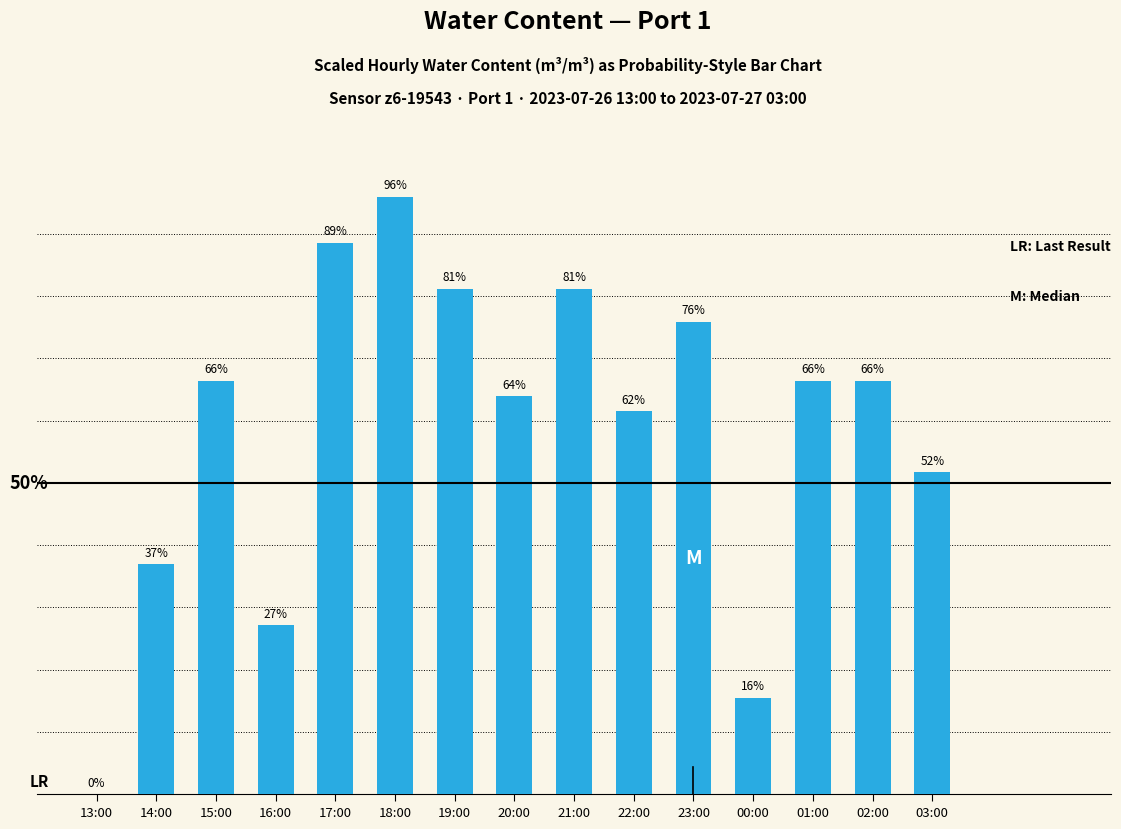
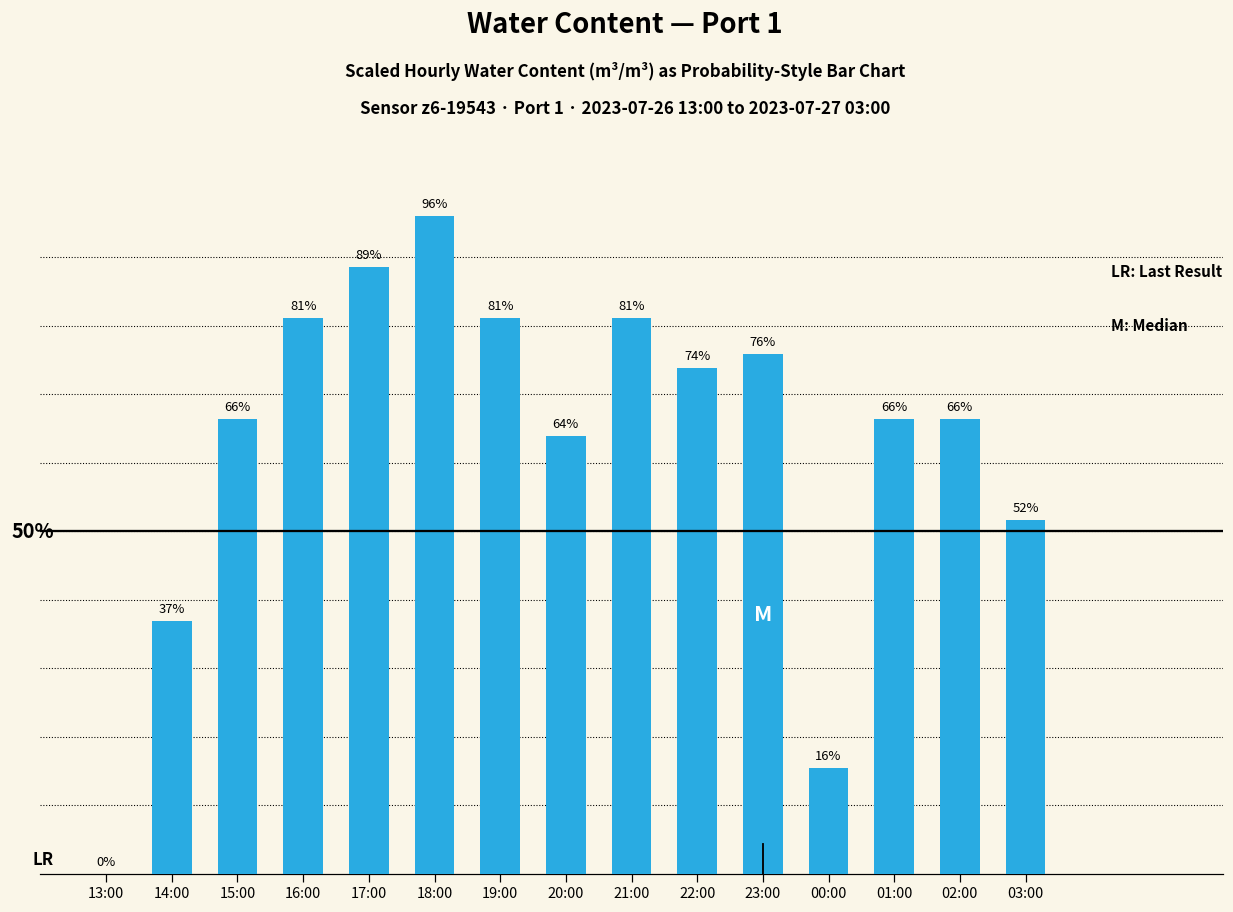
  {
    "13:00": "0%",
    "14:00": "37%",
    "15:00": "66%",
-   "16:00": "27%",
+   "16:00": "81%",
    "17:00": "89%",
    "18:00": "96%",
    "19:00": "81%",
    "20:00": "64%",
    "21:00": "81%",
-   "22:00": "62%",
+   "22:00": "74%",
    "23:00": "76%",
    "00:00": "16%",
    "01:00": "66%",
    "02:00": "66%",
    "03:00": "52%"
  }
